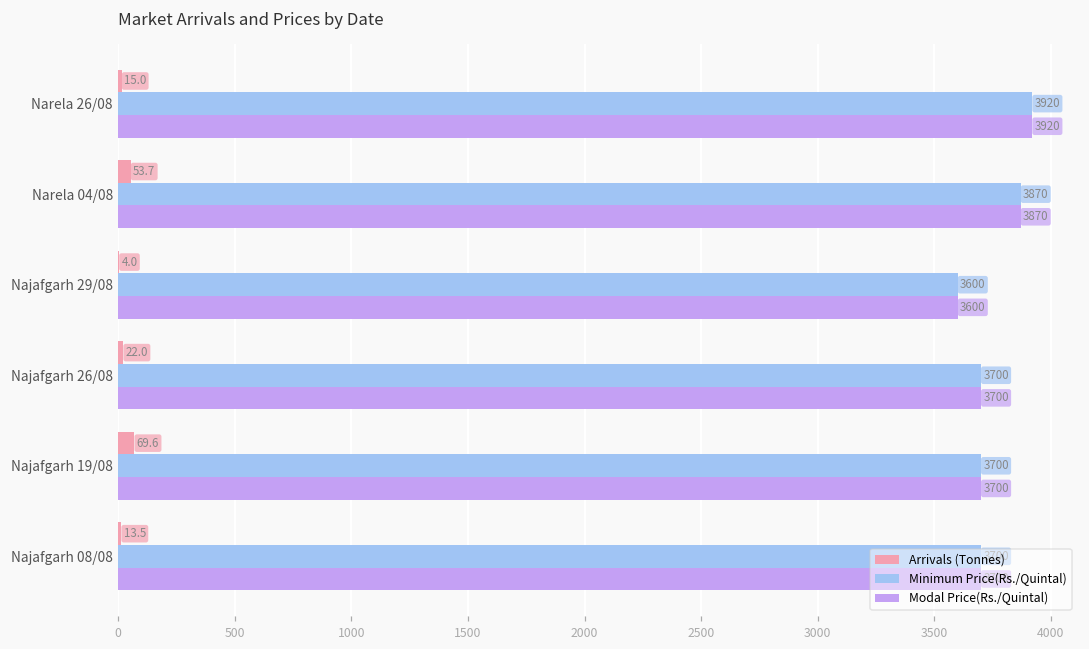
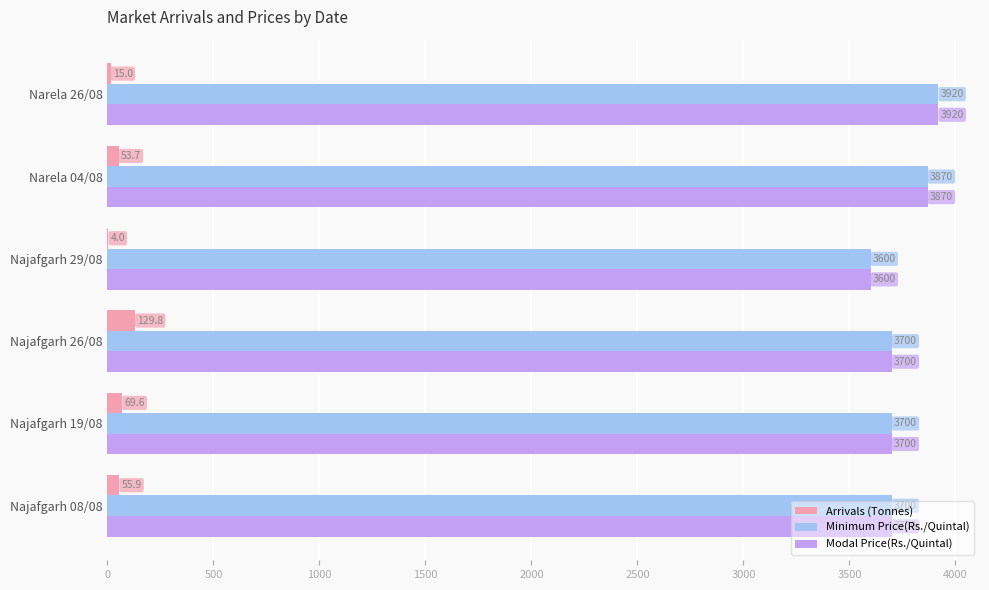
  {
    "Arrivals (Tonnes)": {
-     "Najafgarh 26/08": 22.0,
-     "Najafgarh 08/08": 13.5
+     "Najafgarh 26/08": 129.8,
+     "Najafgarh 08/08": 55.9
    }
  }
